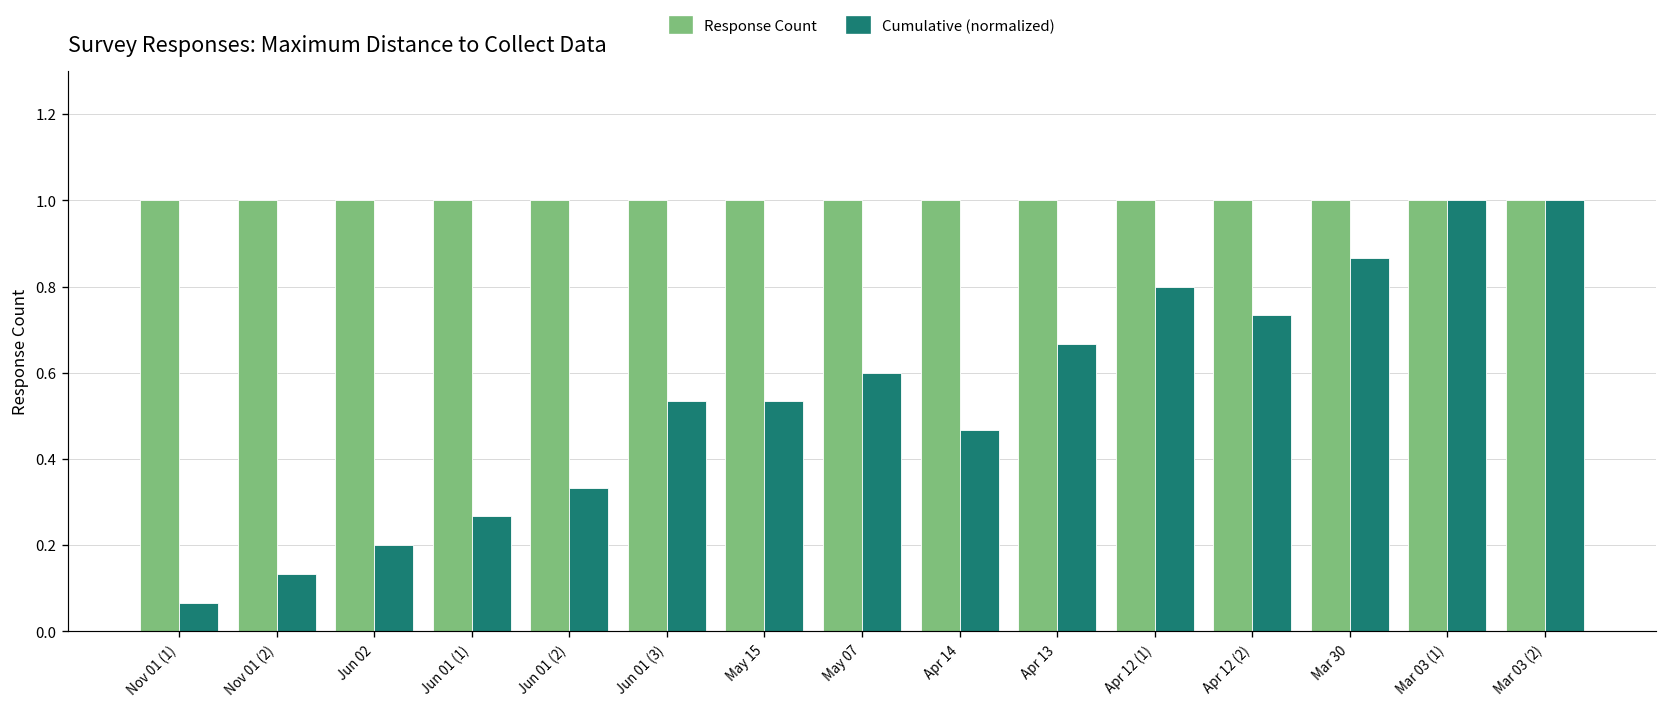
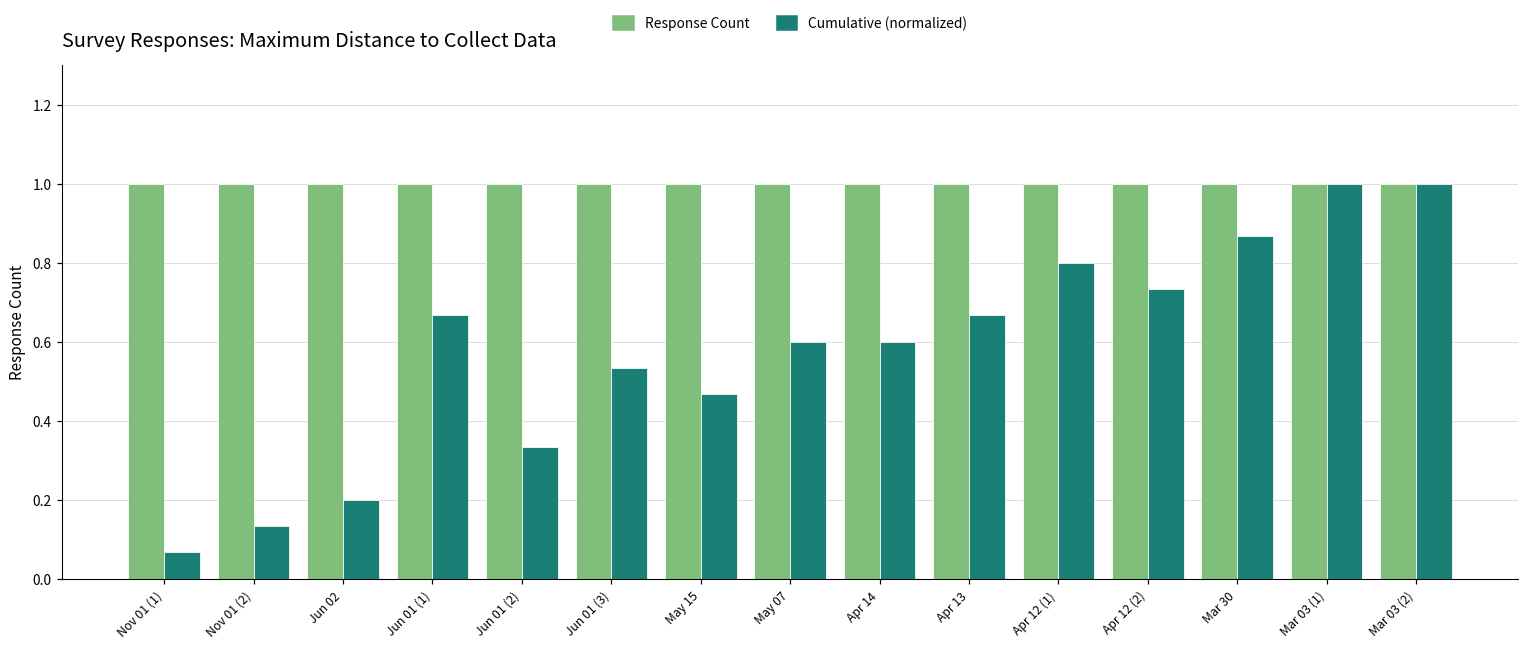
  {
    "Response Count": {
      "Nov 01 (1)": 1.00,
      "Nov 01 (2)": 1.00,
      "Jun 02": 1.00,
      "Jun 01 (1)": 1.00,
      "Jun 01 (2)": 1.00,
      "Jun 01 (3)": 1.00,
      "May 15": 1.00,
      "May 07": 1.00,
      "Apr 14": 1.00,
      "Apr 13": 1.00,
      "Apr 12 (1)": 1.00,
      "Apr 12 (2)": 1.00,
      "Mar 30": 1.00,
      "Mar 03 (1)": 1.00,
      "Mar 03 (2)": 1.00
    },
    "Cumulative (normalized)": {
      "Nov 01 (1)": 0.07,
      "Nov 01 (2)": 0.13,
      "Jun 02": 0.20,
-     "Jun 01 (1)": 0.27,
+     "Jun 01 (1)": 0.67,
      "Jun 01 (2)": 0.33,
      "Jun 01 (3)": 0.53,
-     "May 15": 0.53,
+     "May 15": 0.47,
      "May 07": 0.60,
-     "Apr 14": 0.47,
+     "Apr 14": 0.60,
      "Apr 13": 0.67,
      "Apr 12 (1)": 0.80,
      "Apr 12 (2)": 0.73,
      "Mar 30": 0.87,
      "Mar 03 (1)": 1.00,
      "Mar 03 (2)": 1.00
    }
  }
